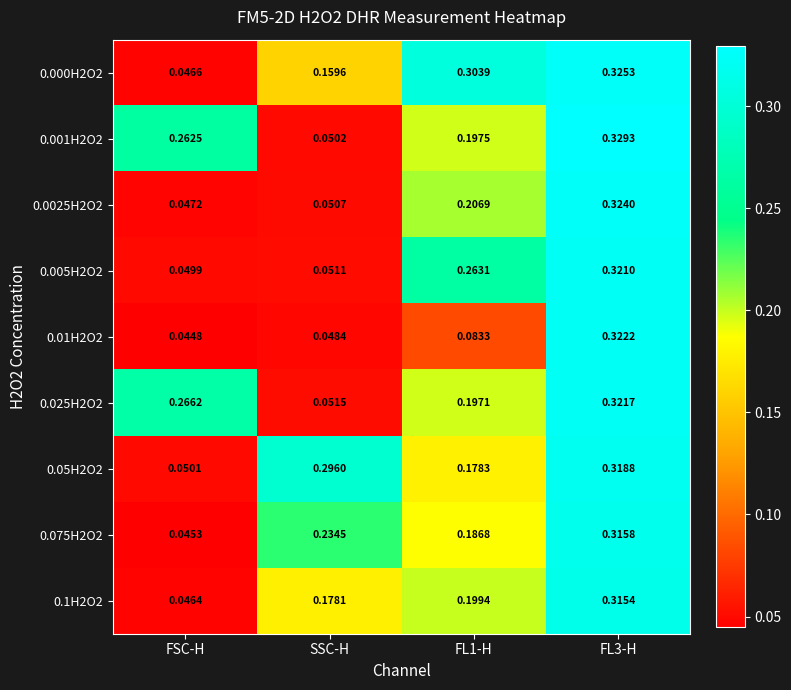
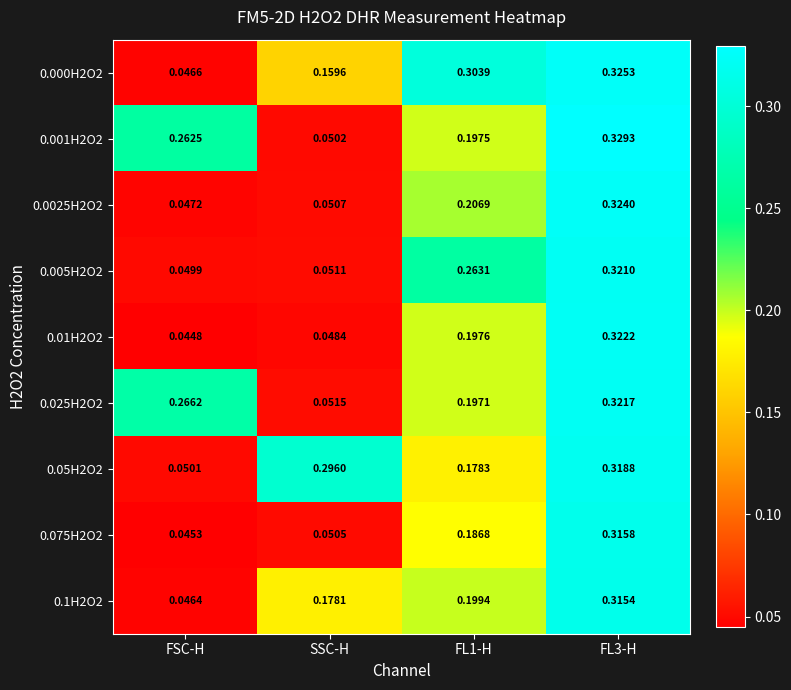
  {
    "0.000H2O2": {
      "FSC-H": 0.0466,
      "SSC-H": 0.1596,
      "FL1-H": 0.3039,
      "FL3-H": 0.3253
    },
    "0.001H2O2": {
      "FSC-H": 0.2625,
      "SSC-H": 0.0502,
      "FL1-H": 0.1975,
      "FL3-H": 0.3293
    },
    "0.0025H2O2": {
      "FSC-H": 0.0472,
      "SSC-H": 0.0507,
      "FL1-H": 0.2069,
      "FL3-H": 0.3240
    },
    "0.005H2O2": {
      "FSC-H": 0.0499,
      "SSC-H": 0.0511,
      "FL1-H": 0.2631,
      "FL3-H": 0.3210
    },
    "0.01H2O2": {
      "FSC-H": 0.0448,
      "SSC-H": 0.0484,
-     "FL1-H": 0.0833,
+     "FL1-H": 0.1976,
      "FL3-H": 0.3222
    },
    "0.025H2O2": {
      "FSC-H": 0.2662,
      "SSC-H": 0.0515,
      "FL1-H": 0.1971,
      "FL3-H": 0.3217
    },
    "0.05H2O2": {
      "FSC-H": 0.0501,
      "SSC-H": 0.2960,
      "FL1-H": 0.1783,
      "FL3-H": 0.3188
    },
    "0.075H2O2": {
      "FSC-H": 0.0453,
-     "SSC-H": 0.2345,
+     "SSC-H": 0.0505,
      "FL1-H": 0.1868,
      "FL3-H": 0.3158
    },
    "0.1H2O2": {
      "FSC-H": 0.0464,
      "SSC-H": 0.1781,
      "FL1-H": 0.1994,
      "FL3-H": 0.3154
    }
  }
